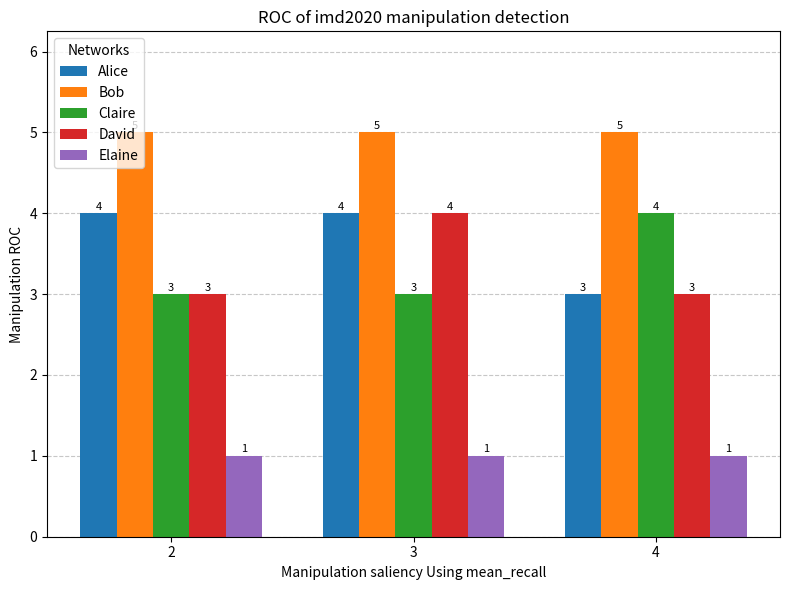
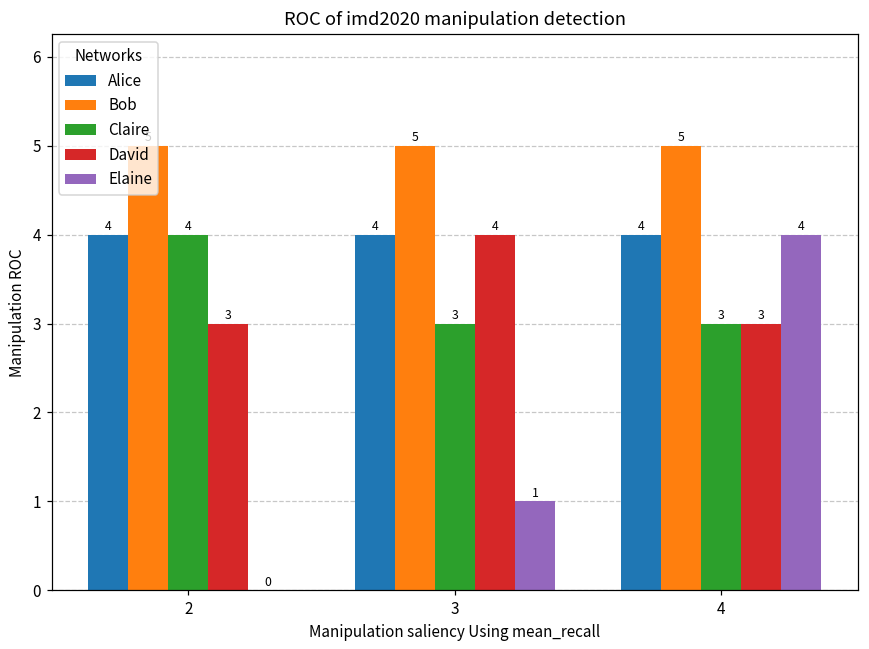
  {
    "Alice": {
      "2": 4,
      "3": 4,
-     "4": 3
+     "4": 4
    },
    "Bob": {
      "3": 5,
      "4": 5
    },
    "Claire": {
-     "2": 3,
+     "2": 4,
      "3": 3,
-     "4": 4
+     "4": 3
    },
    "David": {
      "2": 3,
      "3": 4,
      "4": 3
    },
    "Elaine": {
-     "2": 1,
+     "2": 0,
      "3": 1,
-     "4": 1
+     "4": 4
    }
  }
